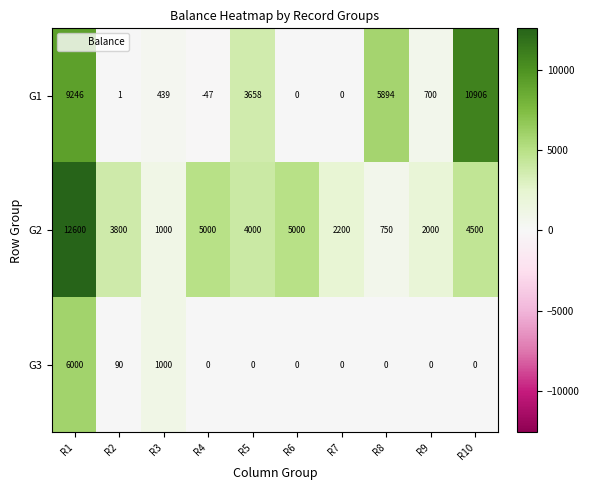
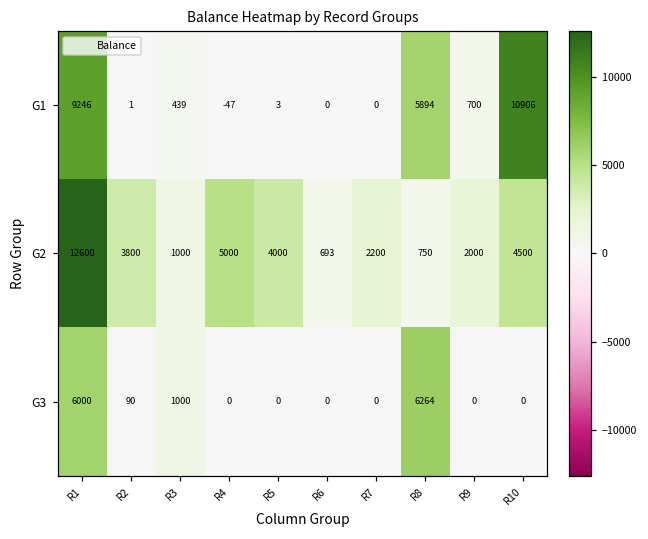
  {
    "G1": {
      "R1": 9246,
      "R2": 1,
      "R3": 439,
      "R4": -47,
-     "R5": 3658,
+     "R5": 3,
      "R6": 0,
      "R7": 0,
      "R8": 5894,
      "R9": 700,
      "R10": 10906
    },
    "G2": {
      "R1": 12600,
      "R2": 3800,
      "R3": 1000,
      "R4": 5000,
      "R5": 4000,
-     "R6": 5000,
+     "R6": 693,
      "R7": 2200,
      "R8": 750,
      "R9": 2000,
      "R10": 4500
    },
    "G3": {
      "R1": 6000,
      "R2": 90,
      "R3": 1000,
      "R4": 0,
      "R5": 0,
      "R6": 0,
      "R7": 0,
-     "R8": 0,
+     "R8": 6264,
      "R9": 0,
      "R10": 0
    }
  }
